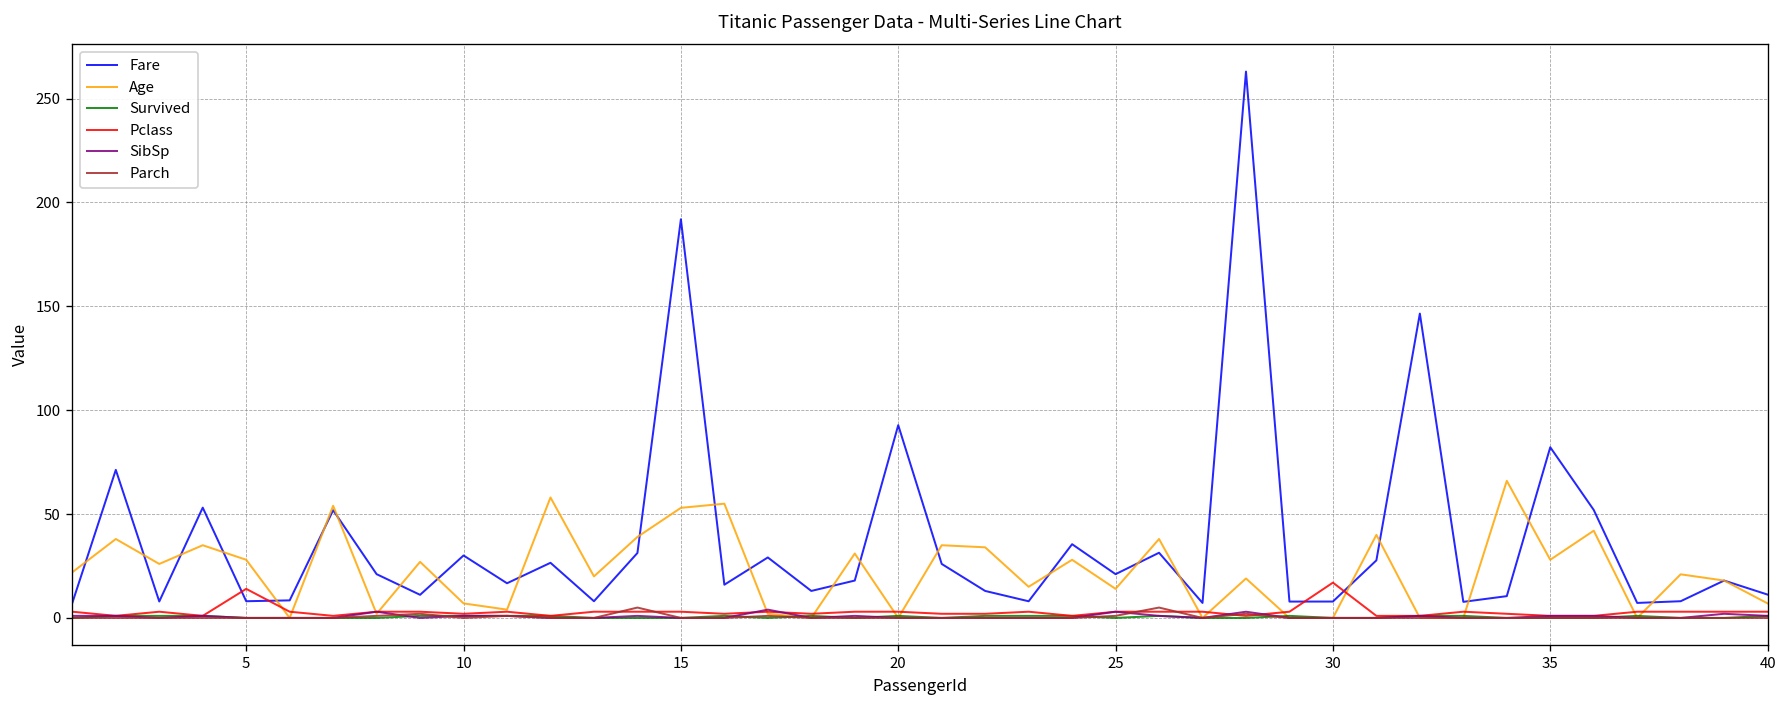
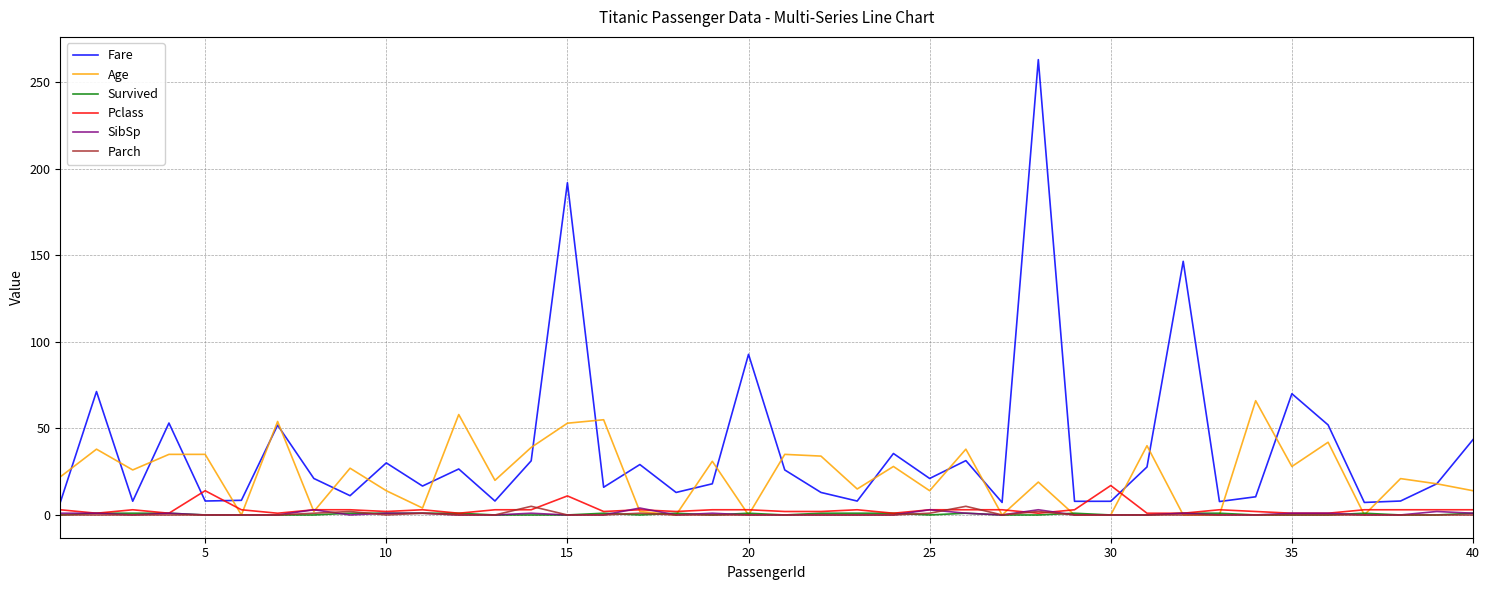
  {
    "Fare": {
      "5": 8,
      "10": 30,
      "15": 192,
      "20": 93,
      "25": 21,
      "30": 8,
-     "35": 82,
-     "40": 11
+     "35": 70,
+     "40": 44
    },
    "Age": {
-     "5": 28,
-     "10": 7,
+     "5": 35,
+     "10": 14,
      "15": 53,
      "25": 14,
      "35": 28,
-     "40": 7
+     "40": 14
    },
    "Pclass": {
      "5": 14,
-     "15": 3,
+     "15": 11,
      "20": 3,
      "30": 17,
      "40": 3
    }
  }
